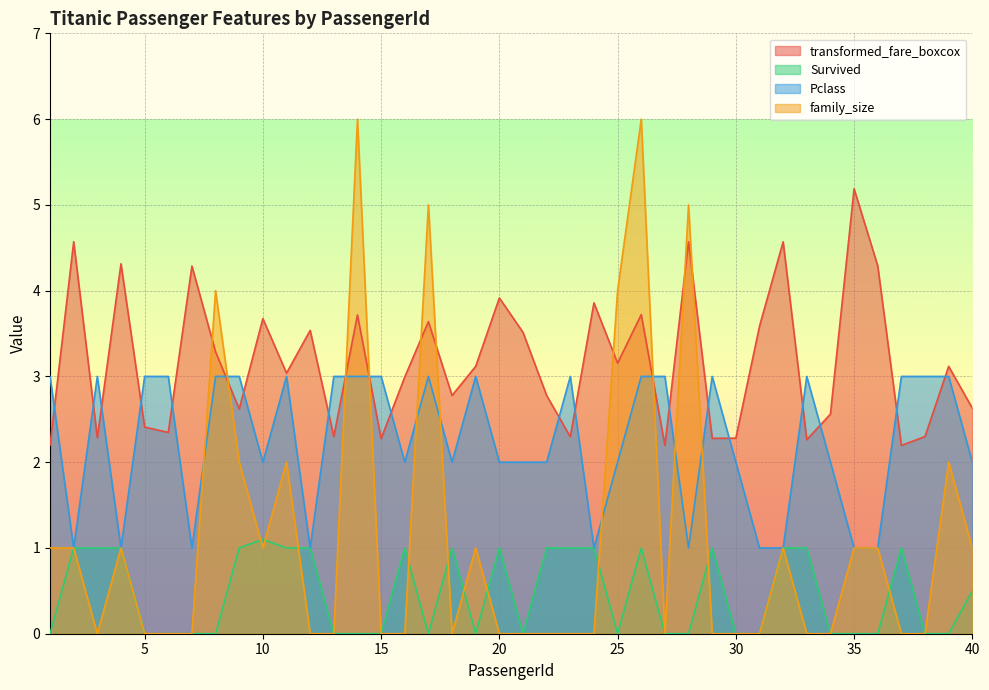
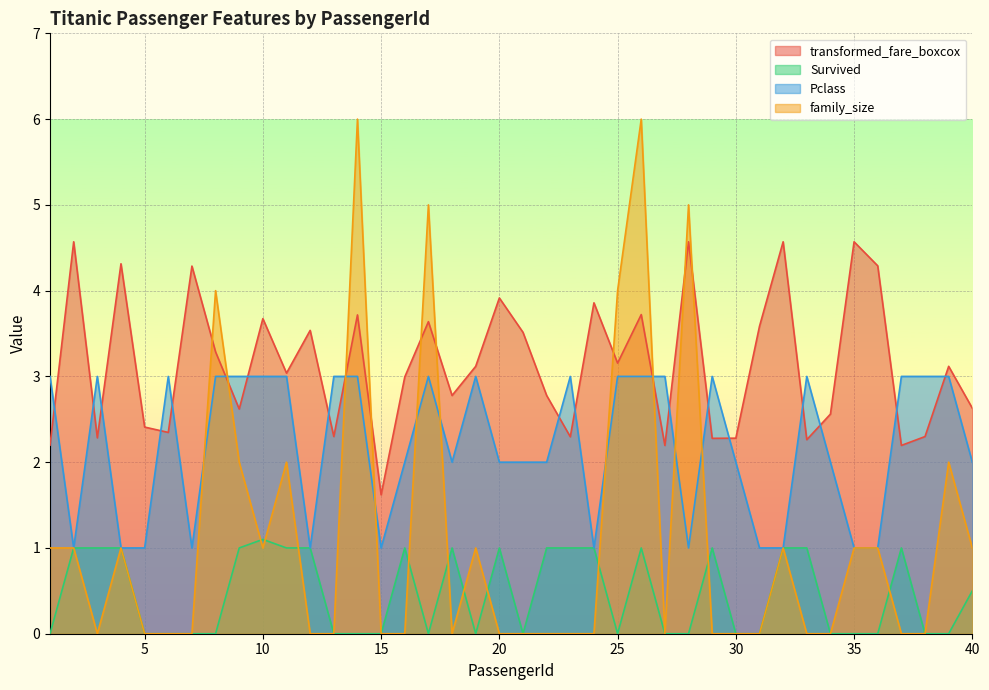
  {
    "transformed_fare_boxcox": {
      "5": 2.4,
      "10": 3.7,
-     "15": 2.3,
+     "15": 1.6,
      "20": 3.9,
      "25": 3.2,
      "30": 2.3,
-     "35": 5.2,
+     "35": 4.6,
      "40": 2.6
    },
    "Survived": {
      "10": 1.1,
      "20": 1.0,
      "25": 0.0,
      "35": 0.0,
      "40": 0.5
    },
    "Pclass": {
-     "5": 3,
-     "10": 2,
-     "15": 3,
+     "5": 1,
+     "10": 3,
+     "15": 1,
      "20": 2,
-     "25": 2,
+     "25": 3,
      "30": 2,
      "40": 2
    },
    "family_size": {
      "10": 1.0,
      "20": 0.0,
      "25": 4.0,
      "40": 1.0
    }
  }
